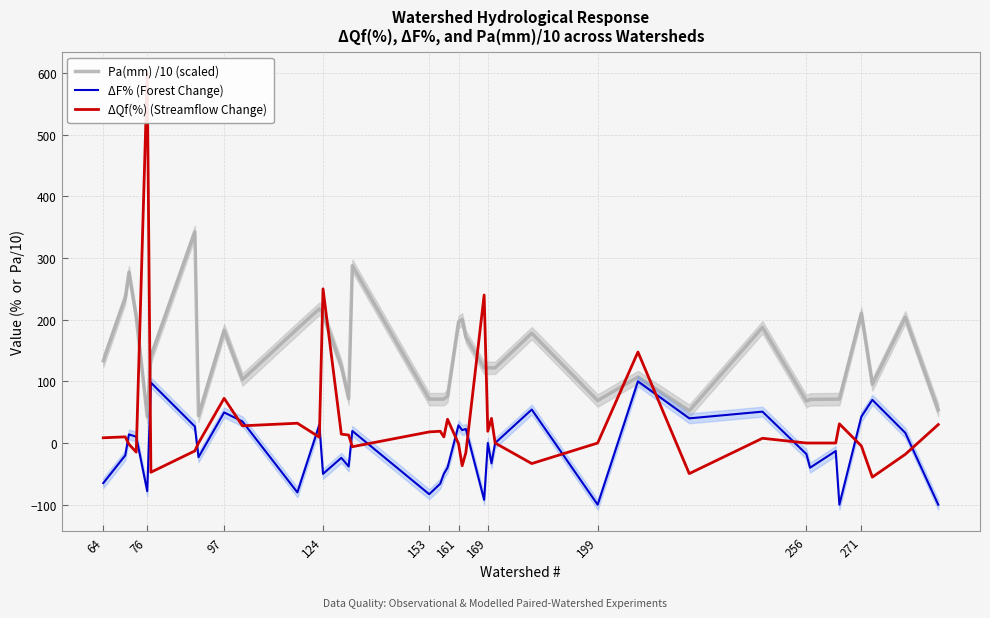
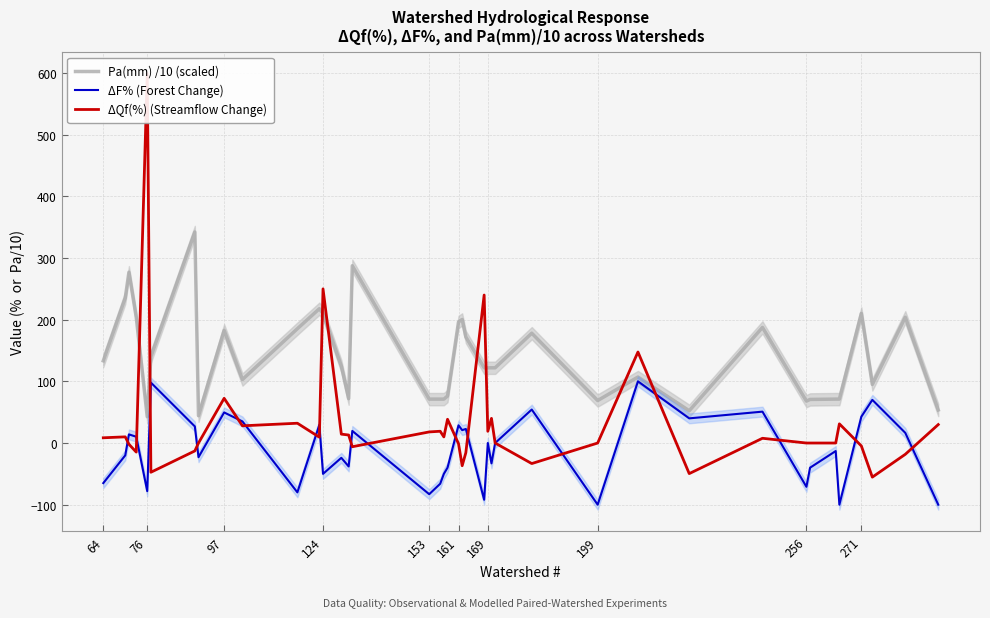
  {
    "ΔF% (Forest Change)": {
      "64": -70,
      "76": -80,
      "97": 50,
      "124": -50,
      "153": -80,
      "161": 30,
      "169": 0,
      "199": -100,
-     "256": -20,
+     "256": -70,
      "271": 40
    },
    "ΔQf(%) (Streamflow Change)": {
      "64": 10,
      "97": 70,
      "124": 250,
      "153": 20,
      "161": 0,
      "169": 20,
      "199": 0,
      "256": 0,
      "271": 0
    }
  }
